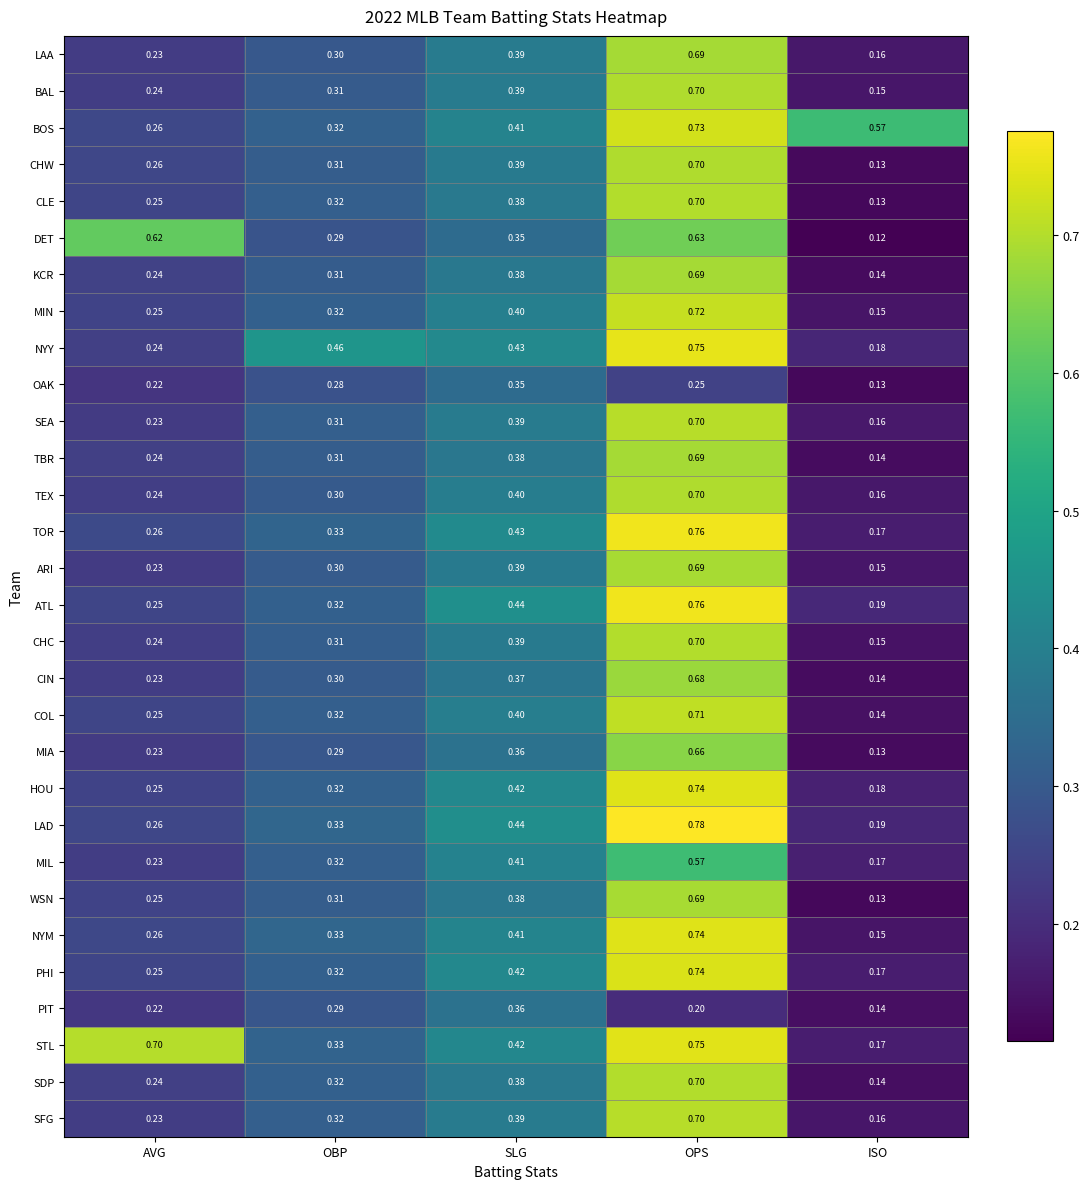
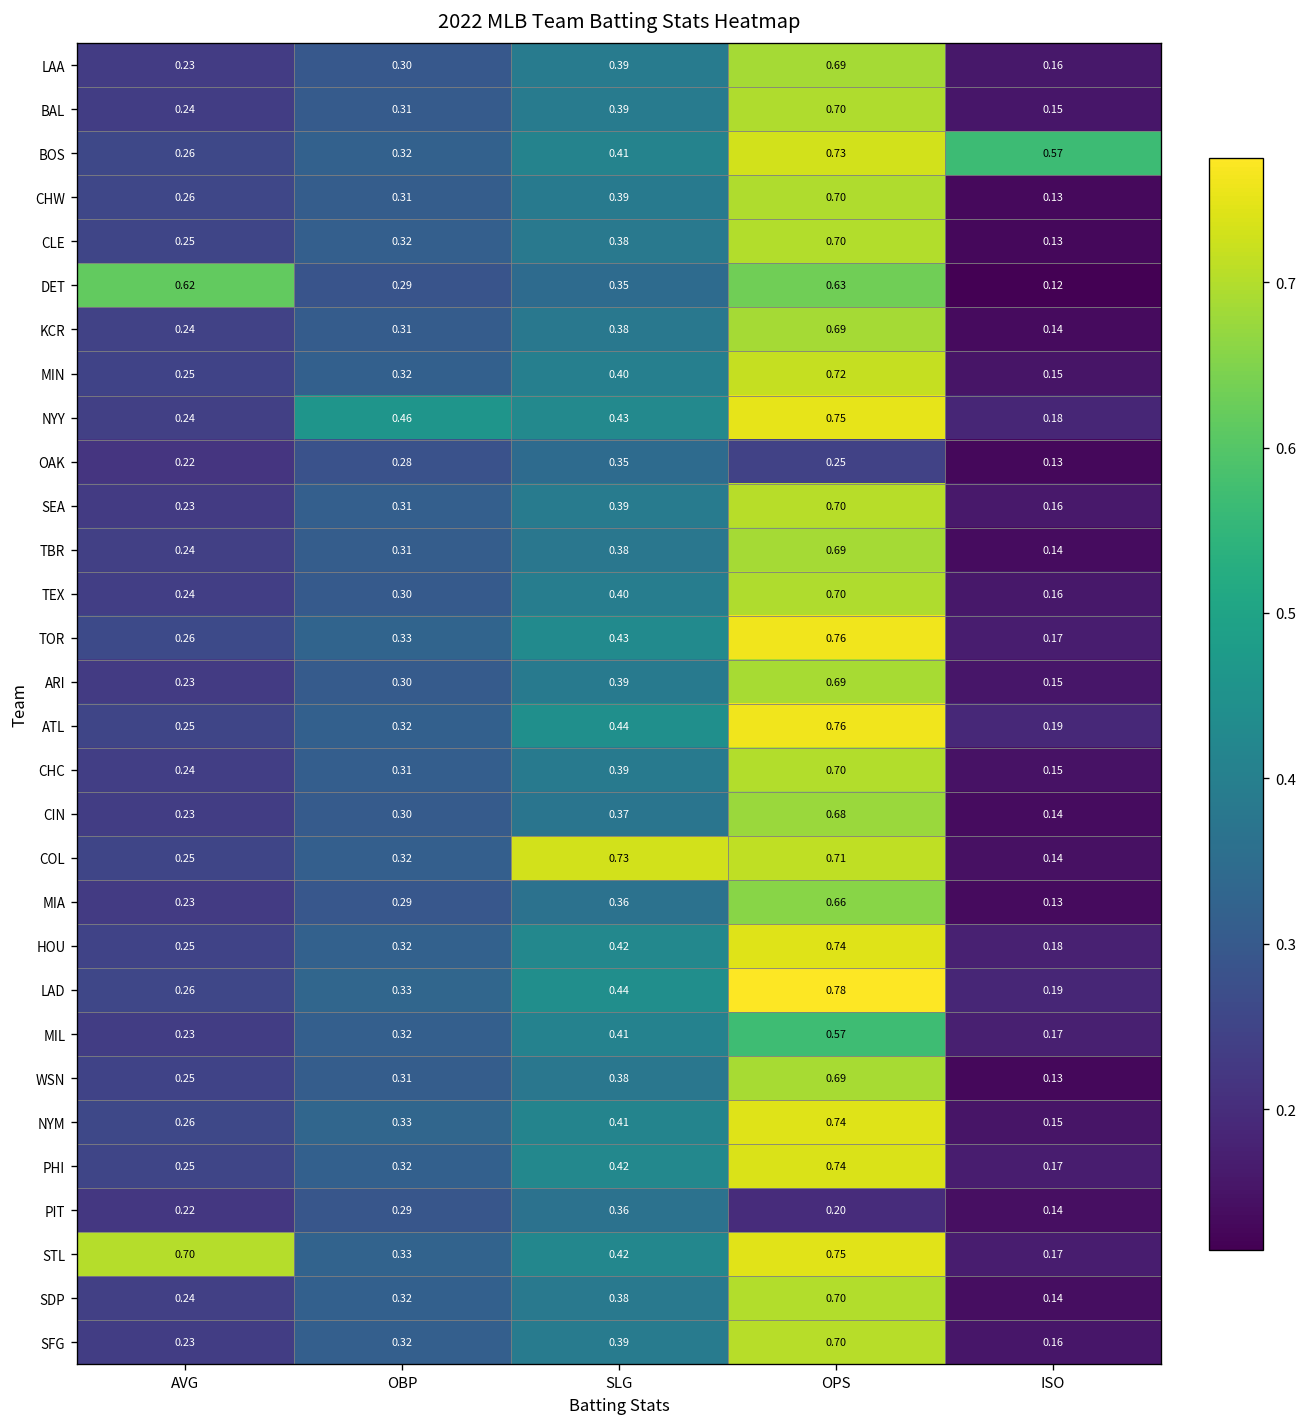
  {
    "LAA": {
      "AVG": 0.23,
      "OBP": 0.30,
      "SLG": 0.39,
      "OPS": 0.69,
      "ISO": 0.16
    },
    "BAL": {
      "AVG": 0.24,
      "OBP": 0.31,
      "SLG": 0.39,
      "OPS": 0.70,
      "ISO": 0.15
    },
    "BOS": {
      "AVG": 0.26,
      "OBP": 0.32,
      "SLG": 0.41,
      "OPS": 0.73,
      "ISO": 0.57
    },
    "CHW": {
      "AVG": 0.26,
      "OBP": 0.31,
      "SLG": 0.39,
      "OPS": 0.70,
      "ISO": 0.13
    },
    "CLE": {
      "AVG": 0.25,
      "OBP": 0.32,
      "SLG": 0.38,
      "OPS": 0.70,
      "ISO": 0.13
    },
    "DET": {
      "AVG": 0.62,
      "OBP": 0.29,
      "SLG": 0.35,
      "OPS": 0.63,
      "ISO": 0.12
    },
    "KCR": {
      "AVG": 0.24,
      "OBP": 0.31,
      "SLG": 0.38,
      "OPS": 0.69,
      "ISO": 0.14
    },
    "MIN": {
      "AVG": 0.25,
      "OBP": 0.32,
      "SLG": 0.40,
      "OPS": 0.72,
      "ISO": 0.15
    },
    "NYY": {
      "AVG": 0.24,
      "OBP": 0.46,
      "SLG": 0.43,
      "OPS": 0.75,
      "ISO": 0.18
    },
    "OAK": {
      "AVG": 0.22,
      "OBP": 0.28,
      "SLG": 0.35,
      "OPS": 0.25,
      "ISO": 0.13
    },
    "SEA": {
      "AVG": 0.23,
      "OBP": 0.31,
      "SLG": 0.39,
      "OPS": 0.70,
      "ISO": 0.16
    },
    "TBR": {
      "AVG": 0.24,
      "OBP": 0.31,
      "SLG": 0.38,
      "OPS": 0.69,
      "ISO": 0.14
    },
    "TEX": {
      "AVG": 0.24,
      "OBP": 0.30,
      "SLG": 0.40,
      "OPS": 0.70,
      "ISO": 0.16
    },
    "TOR": {
      "AVG": 0.26,
      "OBP": 0.33,
      "SLG": 0.43,
      "OPS": 0.76,
      "ISO": 0.17
    },
    "ARI": {
      "AVG": 0.23,
      "OBP": 0.30,
      "SLG": 0.39,
      "OPS": 0.69,
      "ISO": 0.15
    },
    "ATL": {
      "AVG": 0.25,
      "OBP": 0.32,
      "SLG": 0.44,
      "OPS": 0.76,
      "ISO": 0.19
    },
    "CHC": {
      "AVG": 0.24,
      "OBP": 0.31,
      "SLG": 0.39,
      "OPS": 0.70,
      "ISO": 0.15
    },
    "CIN": {
      "AVG": 0.23,
      "OBP": 0.30,
      "SLG": 0.37,
      "OPS": 0.68,
      "ISO": 0.14
    },
    "COL": {
      "AVG": 0.25,
      "OBP": 0.32,
-     "SLG": 0.40,
+     "SLG": 0.73,
      "OPS": 0.71,
      "ISO": 0.14
    },
    "MIA": {
      "AVG": 0.23,
      "OBP": 0.29,
      "SLG": 0.36,
      "OPS": 0.66,
      "ISO": 0.13
    },
    "HOU": {
      "AVG": 0.25,
      "OBP": 0.32,
      "SLG": 0.42,
      "OPS": 0.74,
      "ISO": 0.18
    },
    "LAD": {
      "AVG": 0.26,
      "OBP": 0.33,
      "SLG": 0.44,
      "OPS": 0.78,
      "ISO": 0.19
    },
    "MIL": {
      "AVG": 0.23,
      "OBP": 0.32,
      "SLG": 0.41,
      "OPS": 0.57,
      "ISO": 0.17
    },
    "WSN": {
      "AVG": 0.25,
      "OBP": 0.31,
      "SLG": 0.38,
      "OPS": 0.69,
      "ISO": 0.13
    },
    "NYM": {
      "AVG": 0.26,
      "OBP": 0.33,
      "SLG": 0.41,
      "OPS": 0.74,
      "ISO": 0.15
    },
    "PHI": {
      "AVG": 0.25,
      "OBP": 0.32,
      "SLG": 0.42,
      "OPS": 0.74,
      "ISO": 0.17
    },
    "PIT": {
      "AVG": 0.22,
      "OBP": 0.29,
      "SLG": 0.36,
      "OPS": 0.20,
      "ISO": 0.14
    },
    "STL": {
      "AVG": 0.70,
      "OBP": 0.33,
      "SLG": 0.42,
      "OPS": 0.75,
      "ISO": 0.17
    },
    "SDP": {
      "AVG": 0.24,
      "OBP": 0.32,
      "SLG": 0.38,
      "OPS": 0.70,
      "ISO": 0.14
    },
    "SFG": {
      "AVG": 0.23,
      "OBP": 0.32,
      "SLG": 0.39,
      "OPS": 0.70,
      "ISO": 0.16
    }
  }
